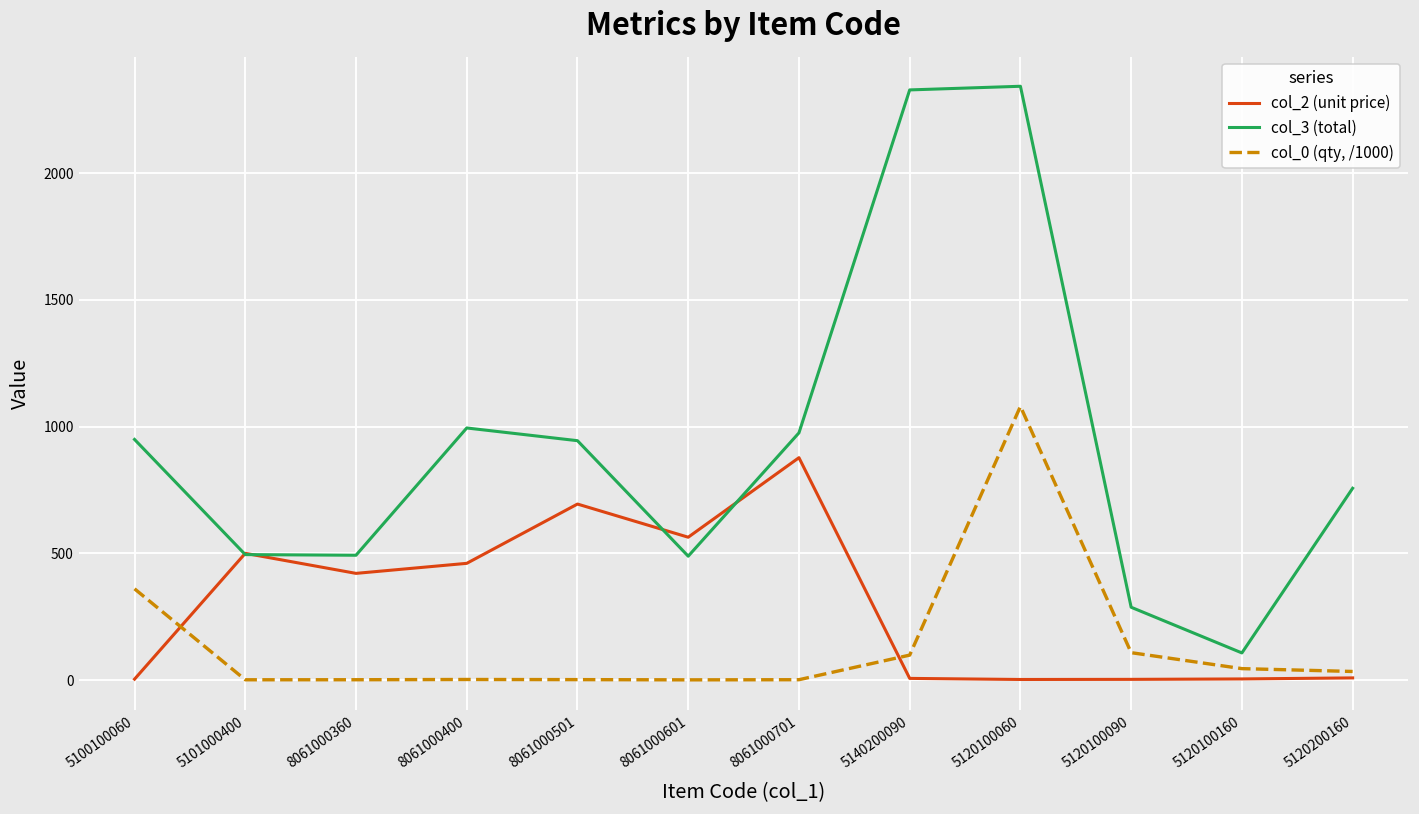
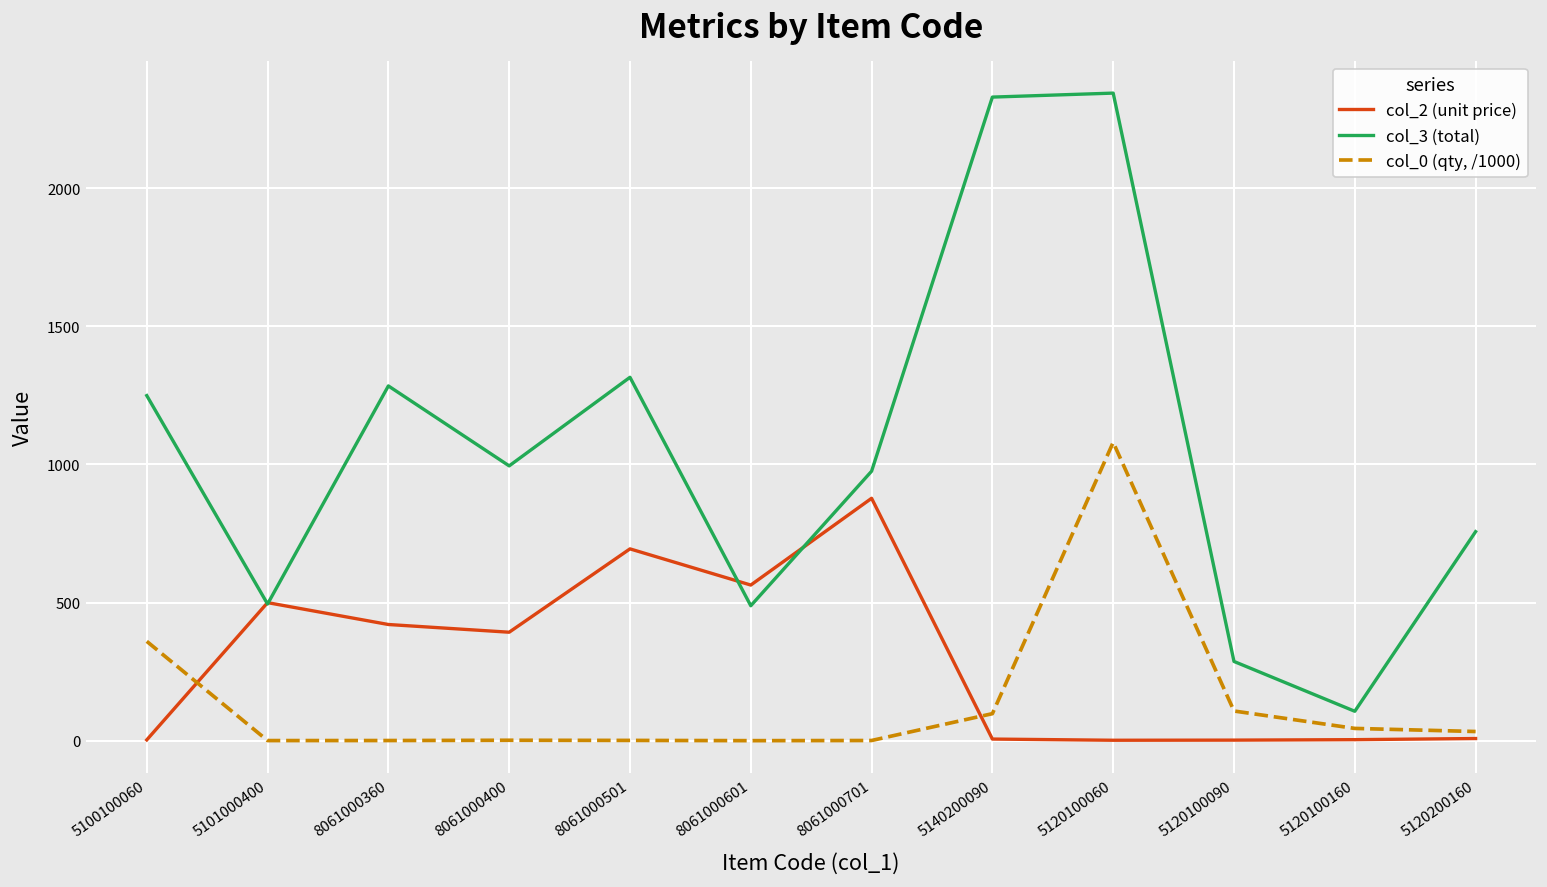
  {
    "col_2 (unit price)": {
      "5100100060": 0,
      "8061000360": 420,
-     "8061000400": 460,
+     "8061000400": 390,
      "8061000501": 690,
      "8061000601": 560,
      "8061000701": 880,
      "5140200090": 10,
      "5120100060": 0,
      "5120100090": 0,
      "5120100160": 0,
      "5120200160": 10
    },
    "col_3 (total)": {
-     "5100100060": 950,
-     "8061000360": 490,
+     "5100100060": 1250,
+     "8061000360": 1280,
      "8061000400": 990,
-     "8061000501": 940,
+     "8061000501": 1320,
      "8061000601": 490,
      "8061000701": 980,
      "5140200090": 2330,
      "5120100060": 2340,
      "5120100090": 290,
      "5120100160": 110,
      "5120200160": 760
    },
    "col_0 (qty, /1000)": {
      "5100100060": 360,
      "5101000400": 0,
      "8061000360": 0,
      "8061000400": 0,
      "8061000501": 0,
      "8061000601": 0,
      "8061000701": 0,
      "5140200090": 100,
      "5120100060": 1080,
      "5120100090": 110,
      "5120100160": 50,
      "5120200160": 30
    }
  }
